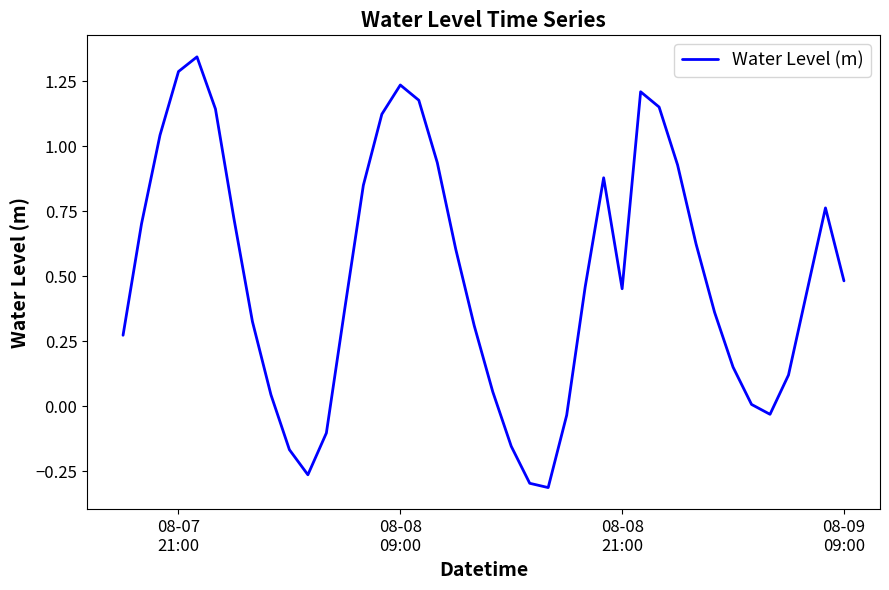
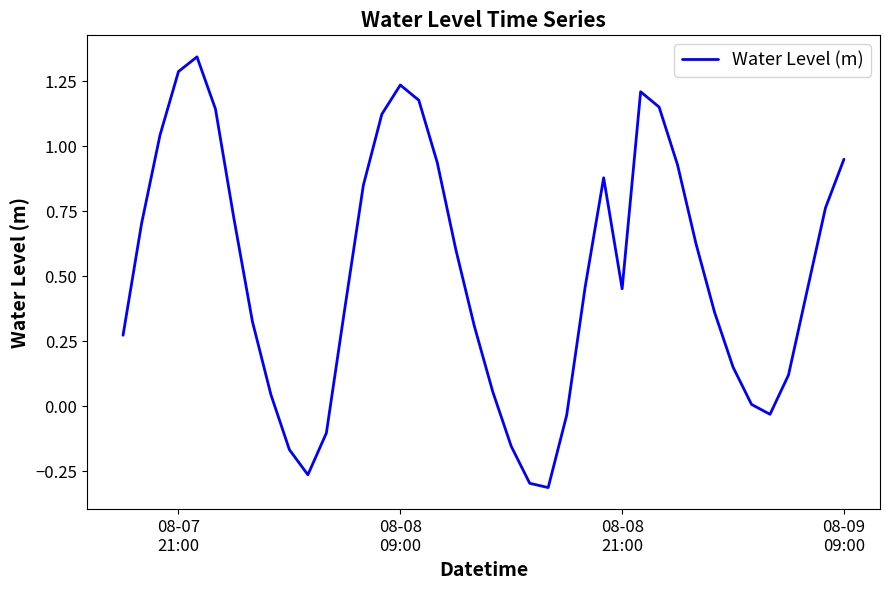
  {
    "08-07 21:00": 1.29,
    "08-08 09:00": 1.23,
    "08-08 21:00": 0.45,
-   "08-09 09:00": 0.48
+   "08-09 09:00": 0.95
  }
